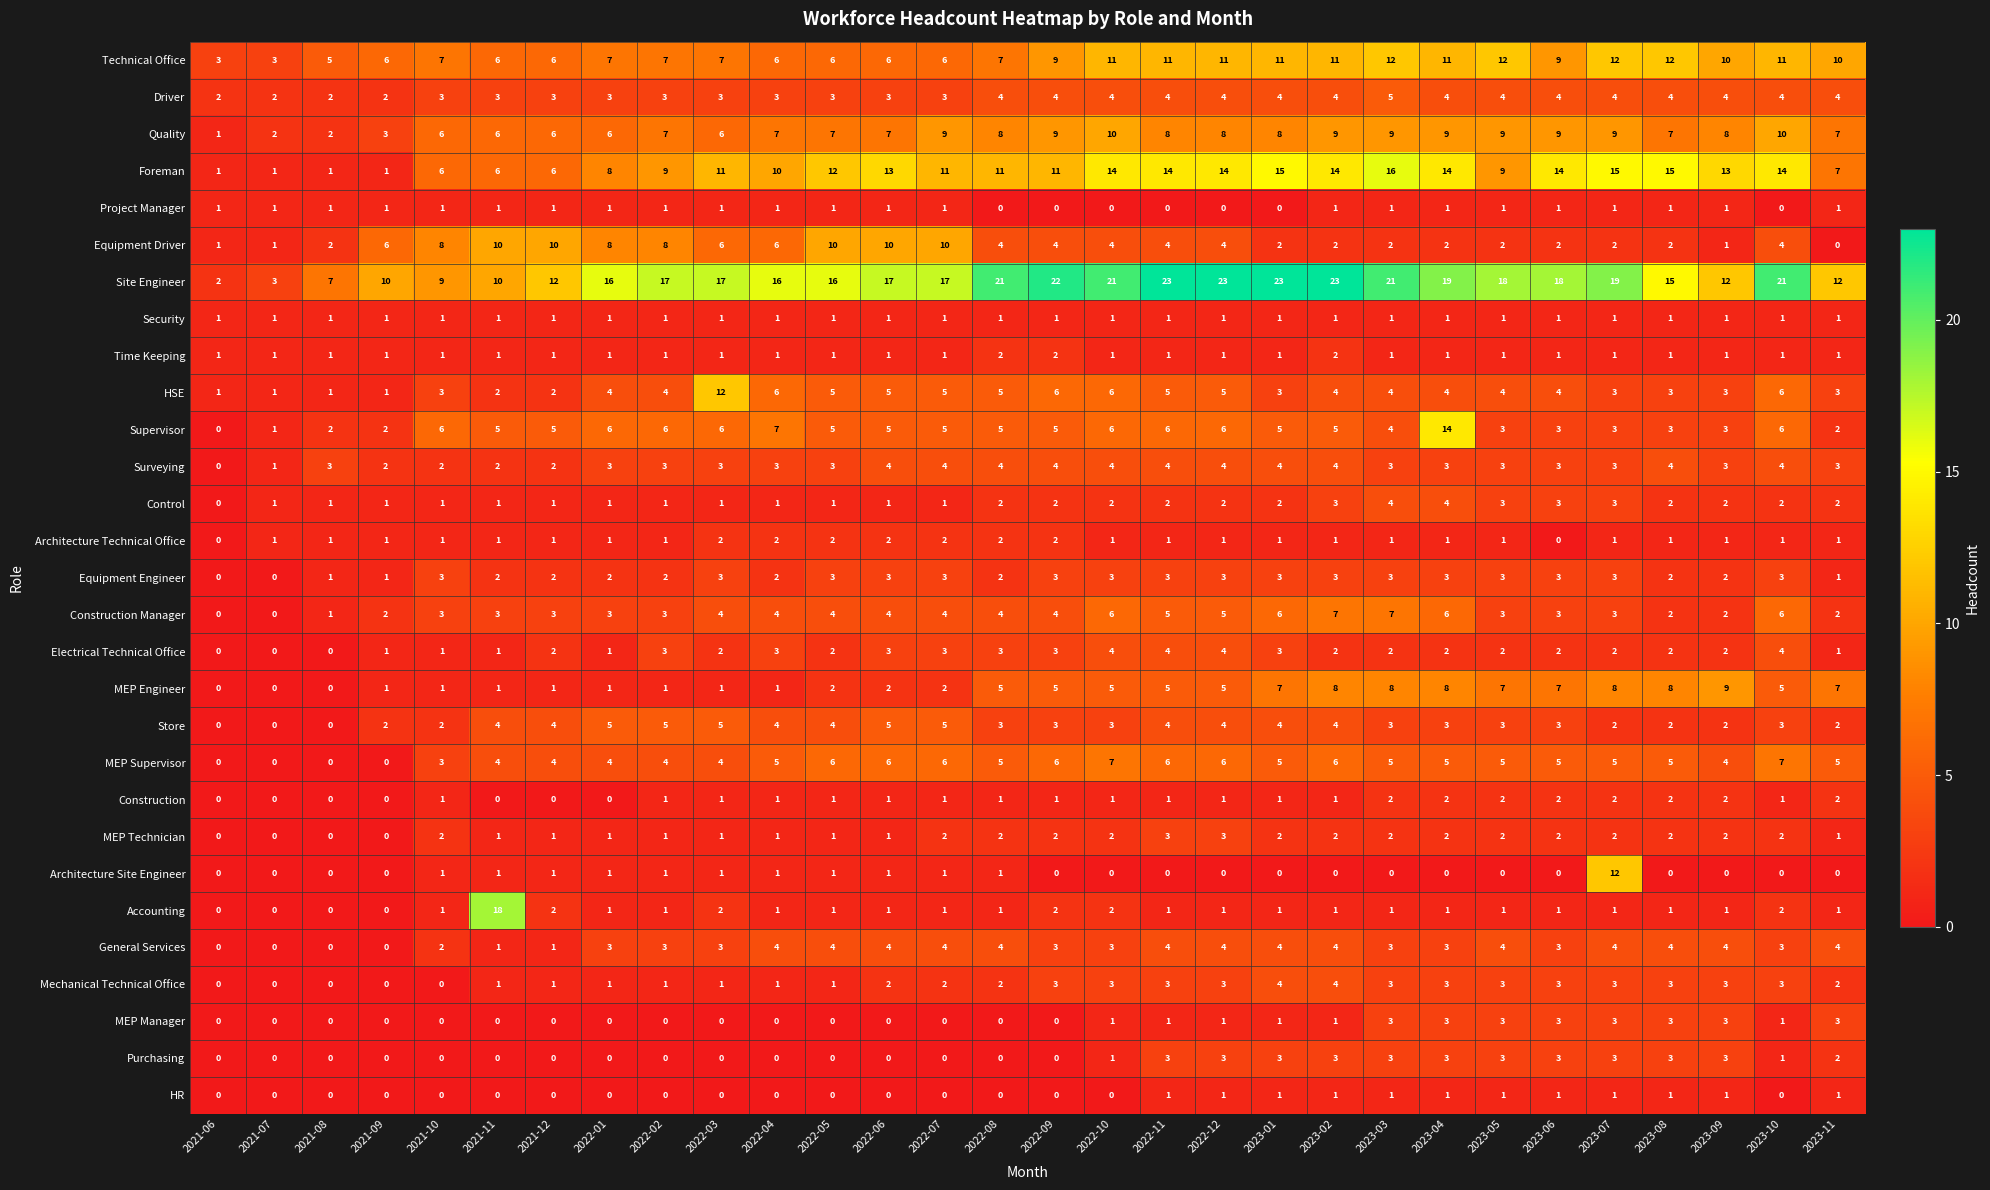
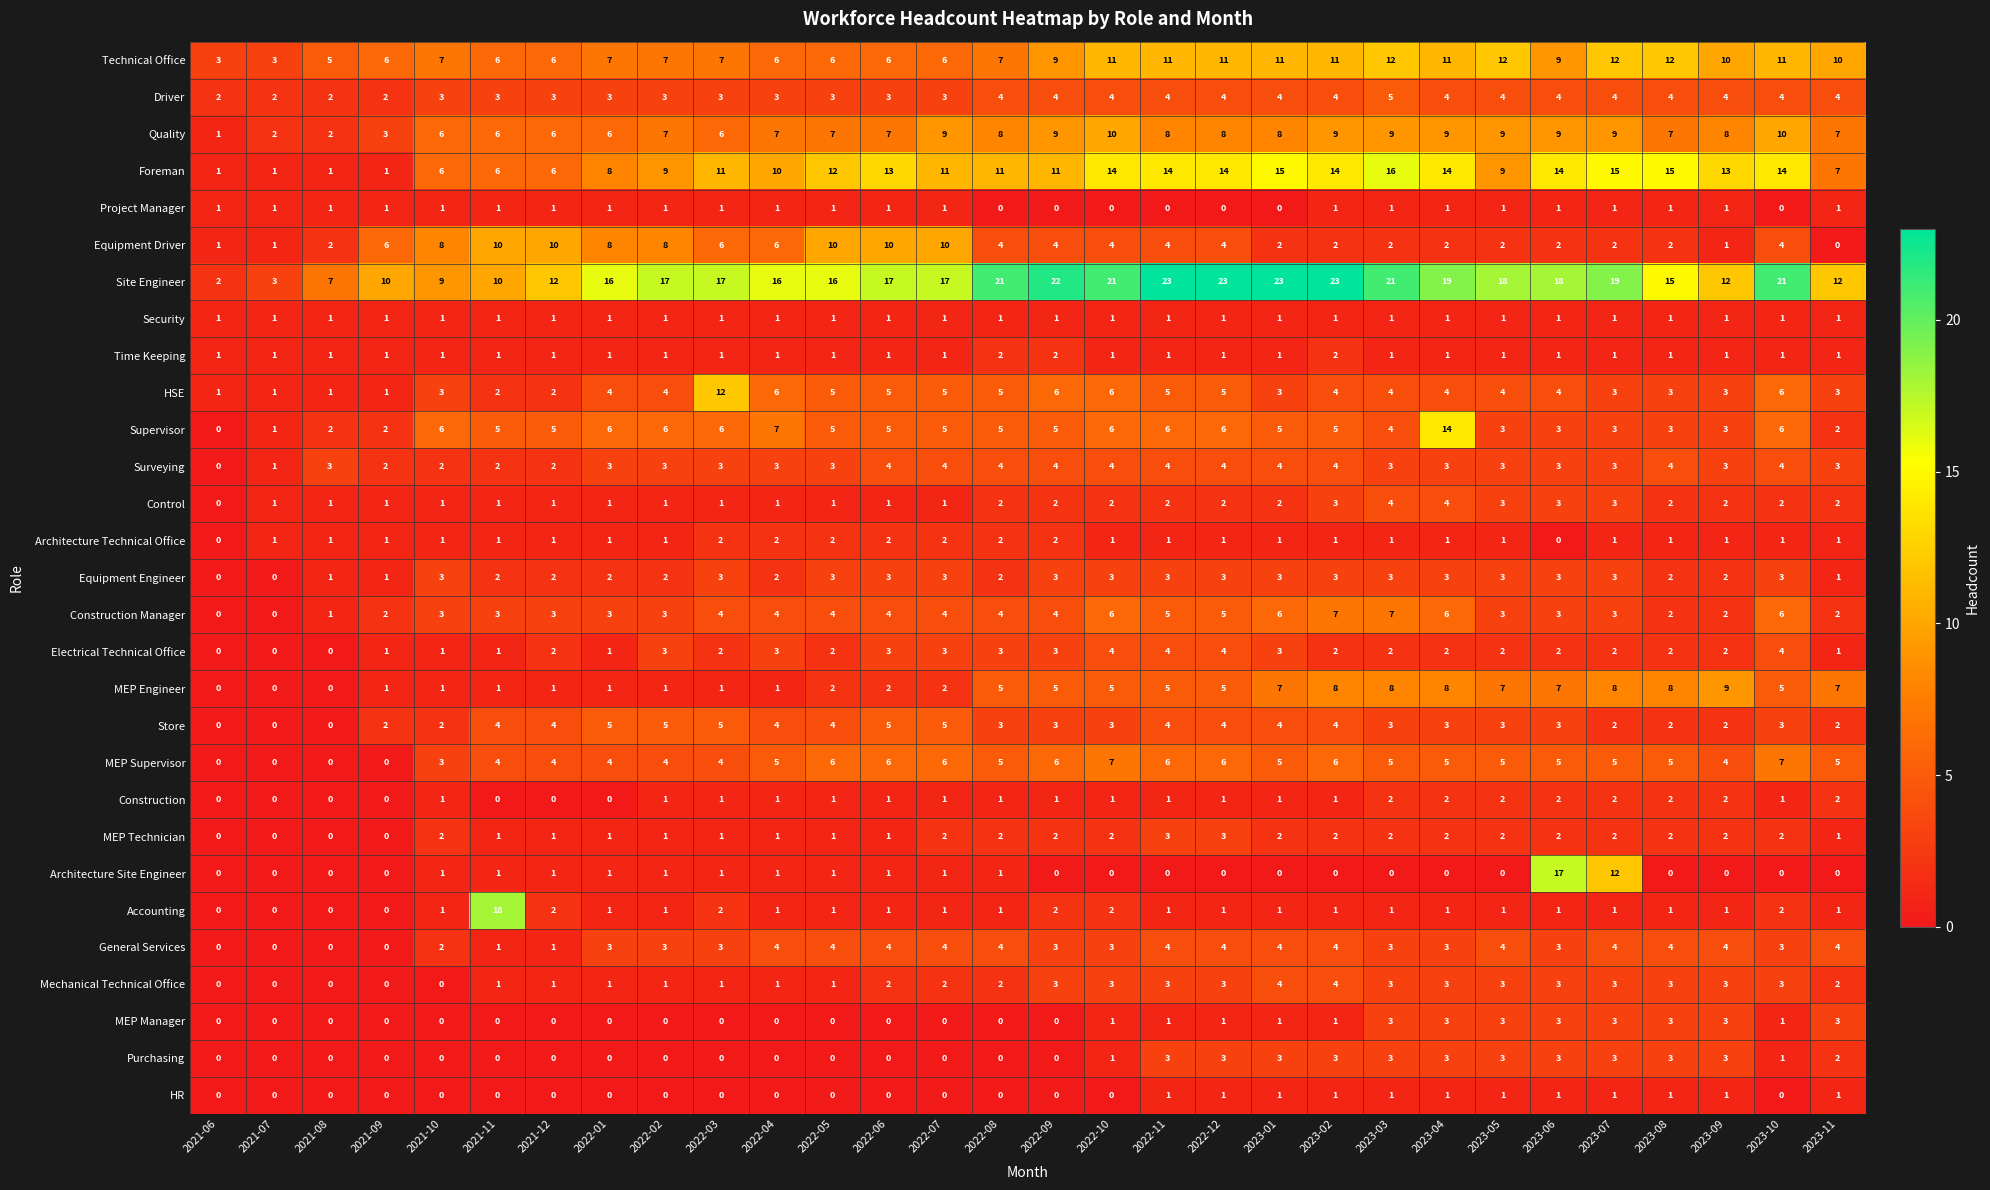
  {
    "Architecture Site Engineer": {
      "2021-06": 0,
      "2021-07": 0,
      "2021-08": 0,
      "2021-09": 0,
      "2021-10": 1,
      "2021-11": 1,
      "2021-12": 1,
      "2022-01": 1,
      "2022-02": 1,
      "2022-03": 1,
      "2022-04": 1,
      "2022-05": 1,
      "2022-06": 1,
      "2022-07": 1,
      "2022-08": 1,
      "2022-09": 0,
      "2022-10": 0,
      "2022-11": 0,
      "2022-12": 0,
      "2023-01": 0,
      "2023-02": 0,
      "2023-03": 0,
      "2023-04": 0,
      "2023-05": 0,
-     "2023-06": 0,
+     "2023-06": 17,
      "2023-07": 12,
      "2023-08": 0,
      "2023-09": 0,
      "2023-10": 0,
      "2023-11": 0
    }
  }
